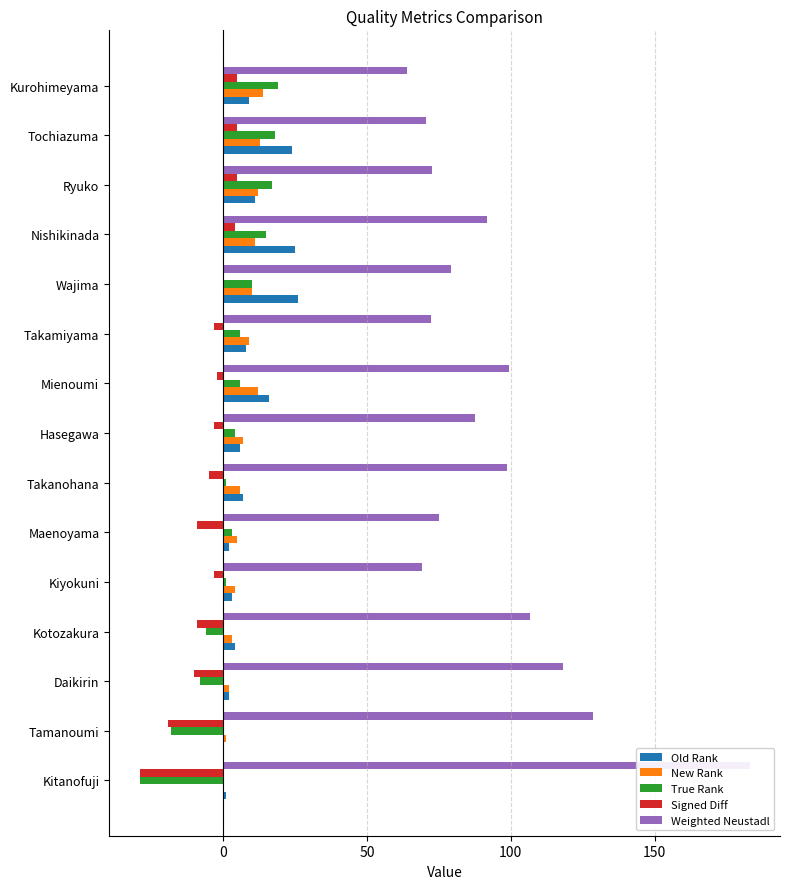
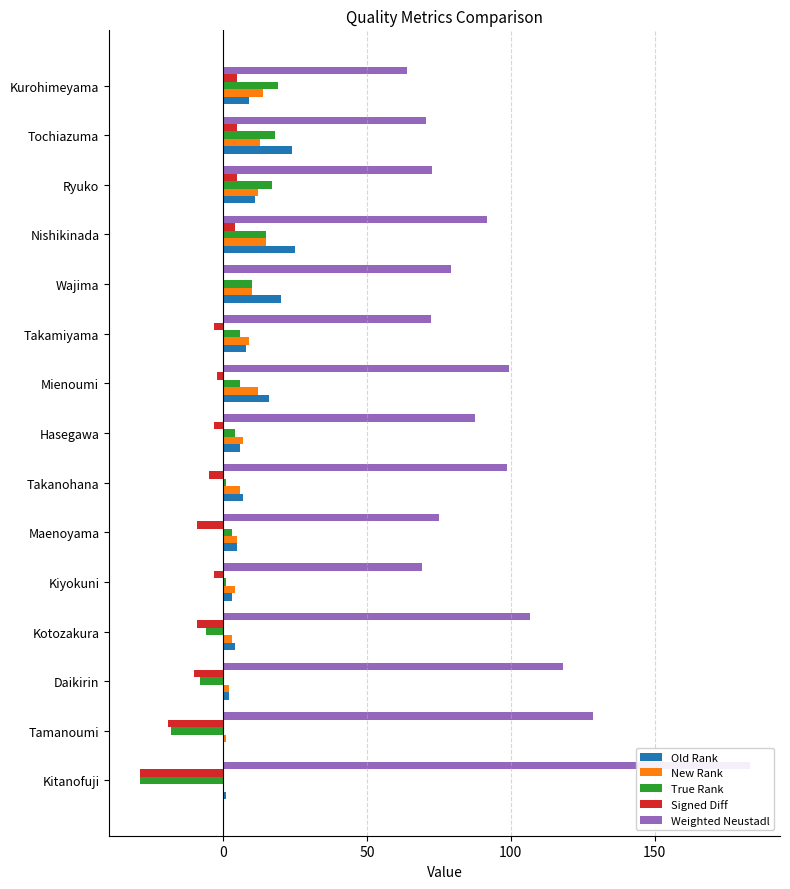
  {
    "Old Rank": {
      "Kurohimeyama": 9,
      "Tochiazuma": 24,
      "Ryuko": 11,
      "Nishikinada": 25,
-     "Wajima": 26,
+     "Wajima": 20,
      "Takamiyama": 8,
      "Mienoumi": 16,
      "Hasegawa": 6,
      "Takanohana": 7,
-     "Maenoyama": 2,
+     "Maenoyama": 5,
      "Kiyokuni": 3,
      "Kotozakura": 4,
      "Daikirin": 2,
      "Tamanoumi": 0,
      "Kitanofuji": 1
    },
    "New Rank": {
      "Kurohimeyama": 14,
      "Tochiazuma": 13,
      "Ryuko": 12,
-     "Nishikinada": 11,
+     "Nishikinada": 15,
      "Wajima": 10,
      "Takamiyama": 9,
      "Mienoumi": 12,
      "Hasegawa": 7,
      "Takanohana": 6,
      "Maenoyama": 5,
      "Kiyokuni": 4,
      "Kotozakura": 3,
      "Daikirin": 2,
      "Tamanoumi": 1,
      "Kitanofuji": 0
    },
    "True Rank": {
      "Kurohimeyama": 19,
      "Tochiazuma": 18,
      "Ryuko": 17,
      "Nishikinada": 15,
      "Wajima": 10,
      "Takamiyama": 6,
      "Mienoumi": 6,
      "Hasegawa": 4,
      "Takanohana": 1,
      "Maenoyama": 3,
      "Kiyokuni": 1,
      "Kotozakura": -6,
      "Daikirin": -8,
      "Tamanoumi": -18,
      "Kitanofuji": -29
    },
    "Signed Diff": {
      "Kurohimeyama": 5,
      "Tochiazuma": 5,
      "Ryuko": 5,
      "Nishikinada": 4,
      "Wajima": 0,
      "Takamiyama": -3,
      "Mienoumi": -2,
      "Hasegawa": -3,
      "Takanohana": -5,
      "Maenoyama": -9,
      "Kiyokuni": -3,
      "Kotozakura": -9,
      "Daikirin": -10,
      "Tamanoumi": -19,
      "Kitanofuji": -29
    },
    "Weighted Neustadl": {
      "Kurohimeyama": 64,
      "Tochiazuma": 71,
      "Ryuko": 73,
      "Nishikinada": 92,
      "Wajima": 79,
      "Takamiyama": 72,
      "Mienoumi": 100,
      "Hasegawa": 88,
      "Takanohana": 99,
      "Maenoyama": 75,
      "Kiyokuni": 69,
      "Kotozakura": 107,
      "Daikirin": 118,
      "Tamanoumi": 129
    }
  }
